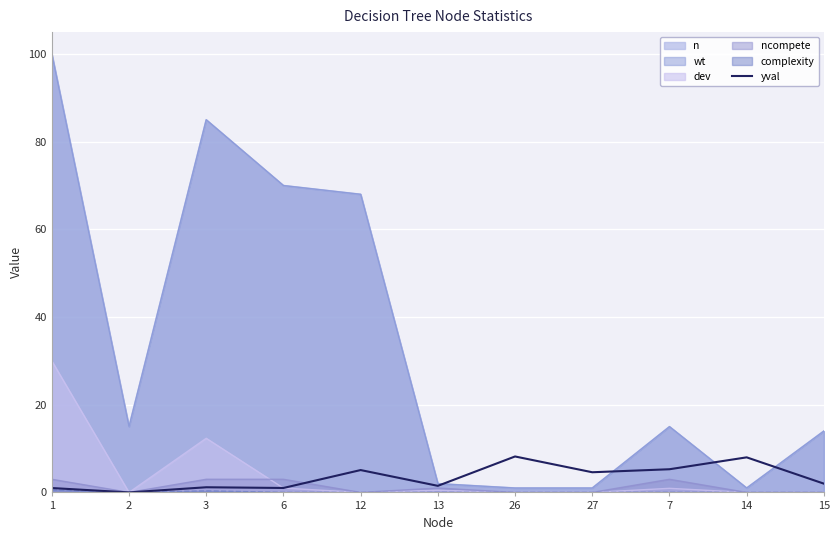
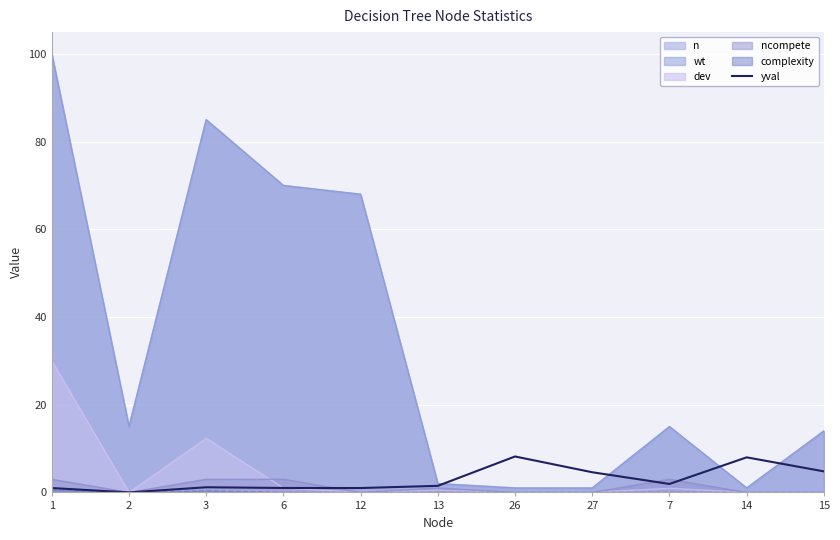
  {
    "yval": {
      "3": 1,
-     "12": 5,
+     "12": 1,
      "26": 8,
      "27": 5,
-     "7": 5,
+     "7": 2,
      "14": 8,
-     "15": 2
+     "15": 5
    }
  }
